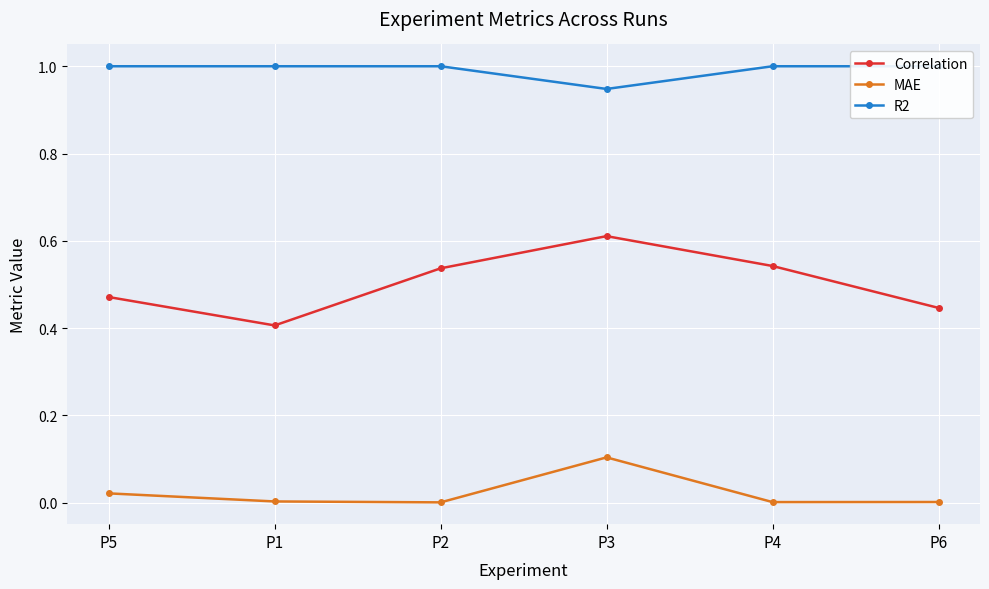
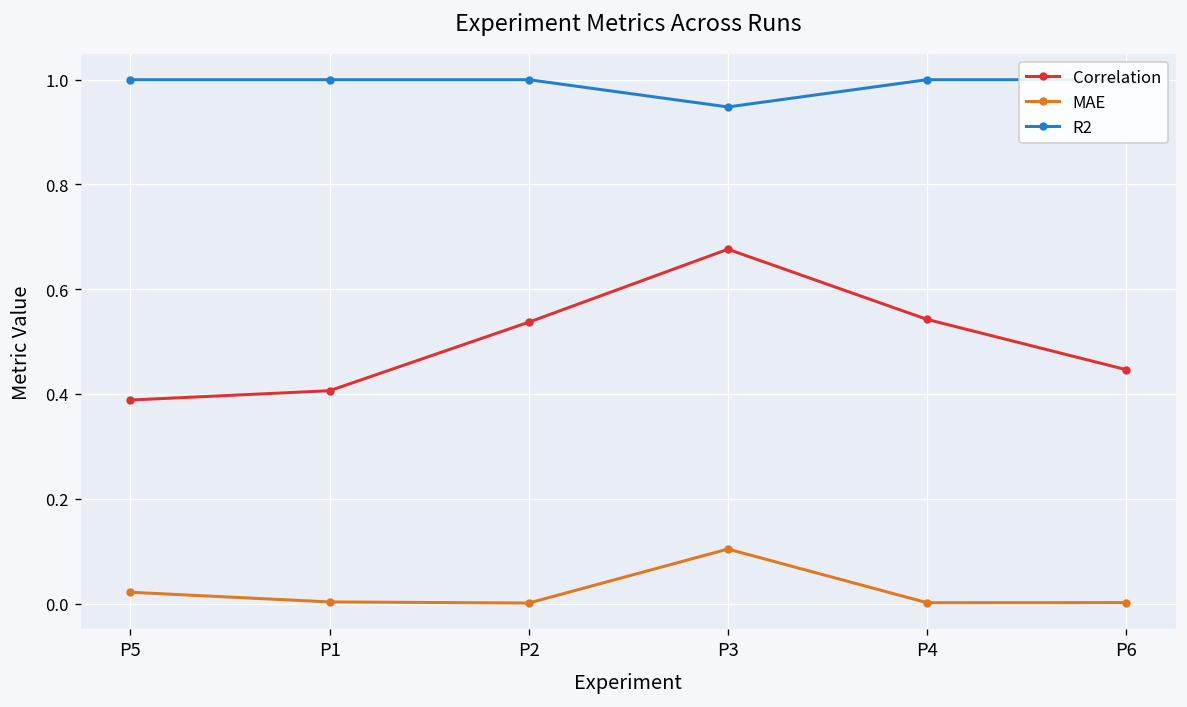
  {
    "Correlation": {
-     "P5": 0.47,
+     "P5": 0.39,
      "P1": 0.41,
      "P2": 0.54,
-     "P3": 0.61,
+     "P3": 0.68,
      "P4": 0.54,
      "P6": 0.45
    },
    "MAE": {
      "P5": 0.02,
      "P1": 0.00,
      "P2": 0.00,
      "P3": 0.10,
      "P4": 0.00,
      "P6": 0.00
    },
    "R2": {
      "P5": 1.00,
      "P1": 1.00,
      "P2": 1.00,
      "P3": 0.95,
      "P4": 1.00
    }
  }
